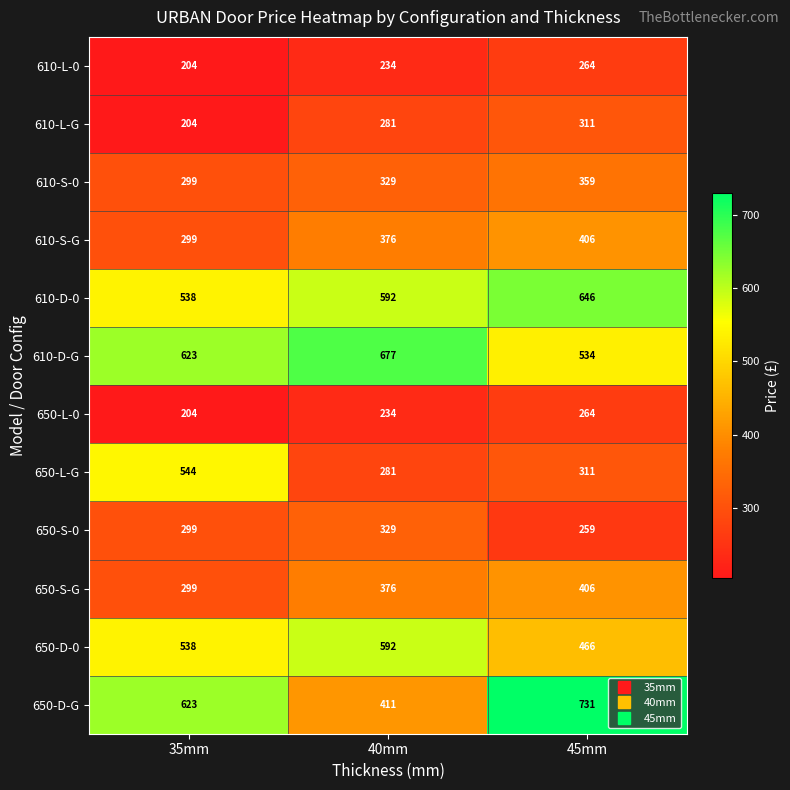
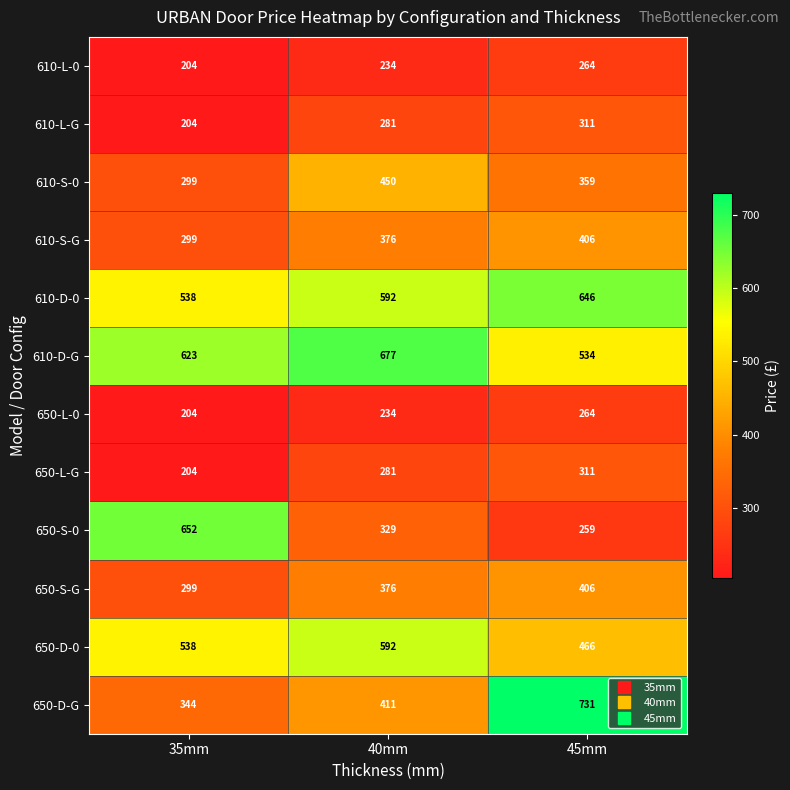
  {
    "610-L-0": {
      "35mm": 204,
      "40mm": 234,
      "45mm": 264
    },
    "610-L-G": {
      "35mm": 204,
      "40mm": 281,
      "45mm": 311
    },
    "610-S-0": {
      "35mm": 299,
-     "40mm": 329,
+     "40mm": 450,
      "45mm": 359
    },
    "610-S-G": {
      "35mm": 299,
      "40mm": 376,
      "45mm": 406
    },
    "610-D-0": {
      "35mm": 538,
      "40mm": 592,
      "45mm": 646
    },
    "610-D-G": {
      "35mm": 623,
      "40mm": 677,
      "45mm": 534
    },
    "650-L-0": {
      "35mm": 204,
      "40mm": 234,
      "45mm": 264
    },
    "650-L-G": {
-     "35mm": 544,
+     "35mm": 204,
      "40mm": 281,
      "45mm": 311
    },
    "650-S-0": {
-     "35mm": 299,
+     "35mm": 652,
      "40mm": 329,
      "45mm": 259
    },
    "650-S-G": {
      "35mm": 299,
      "40mm": 376,
      "45mm": 406
    },
    "650-D-0": {
      "35mm": 538,
      "40mm": 592,
      "45mm": 466
    },
    "650-D-G": {
-     "35mm": 623,
+     "35mm": 344,
      "40mm": 411,
      "45mm": 731
    }
  }
